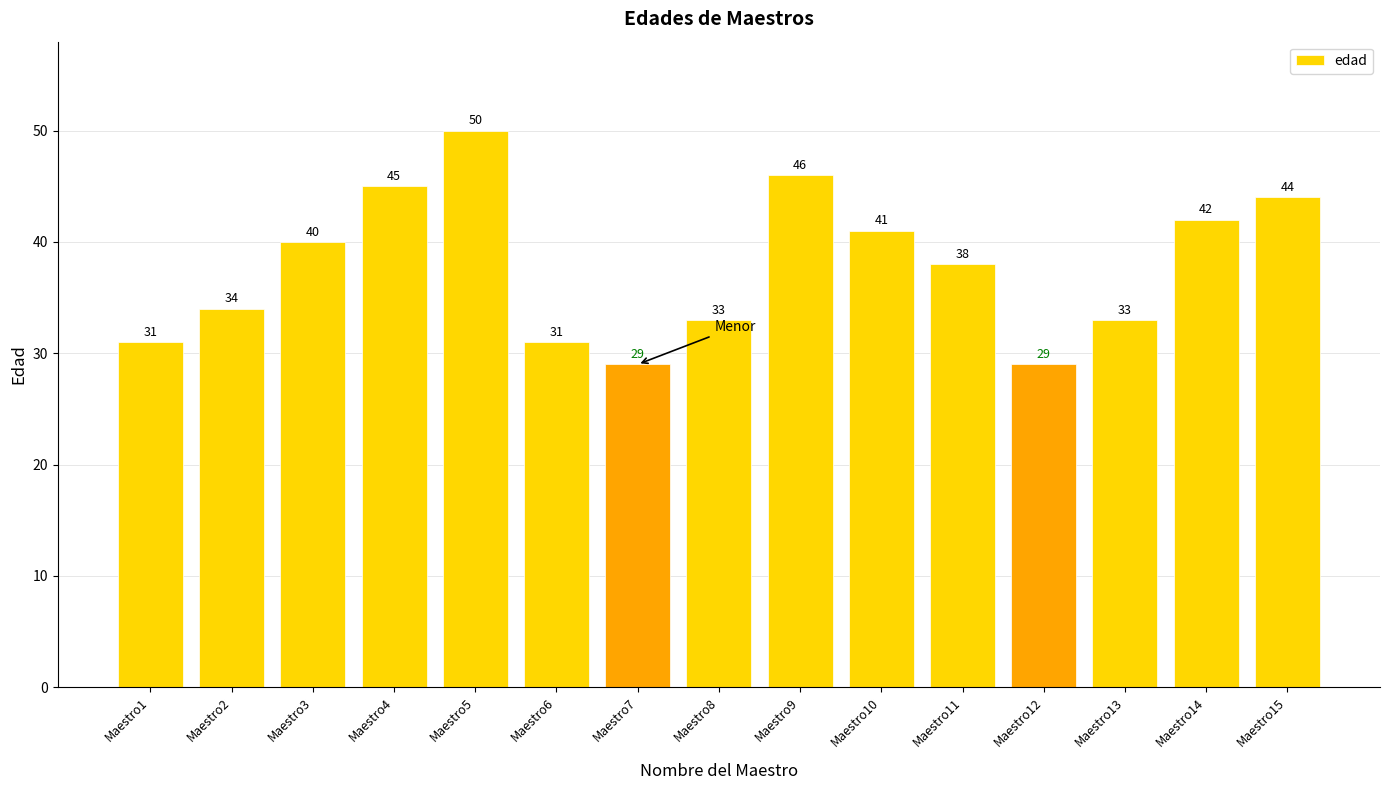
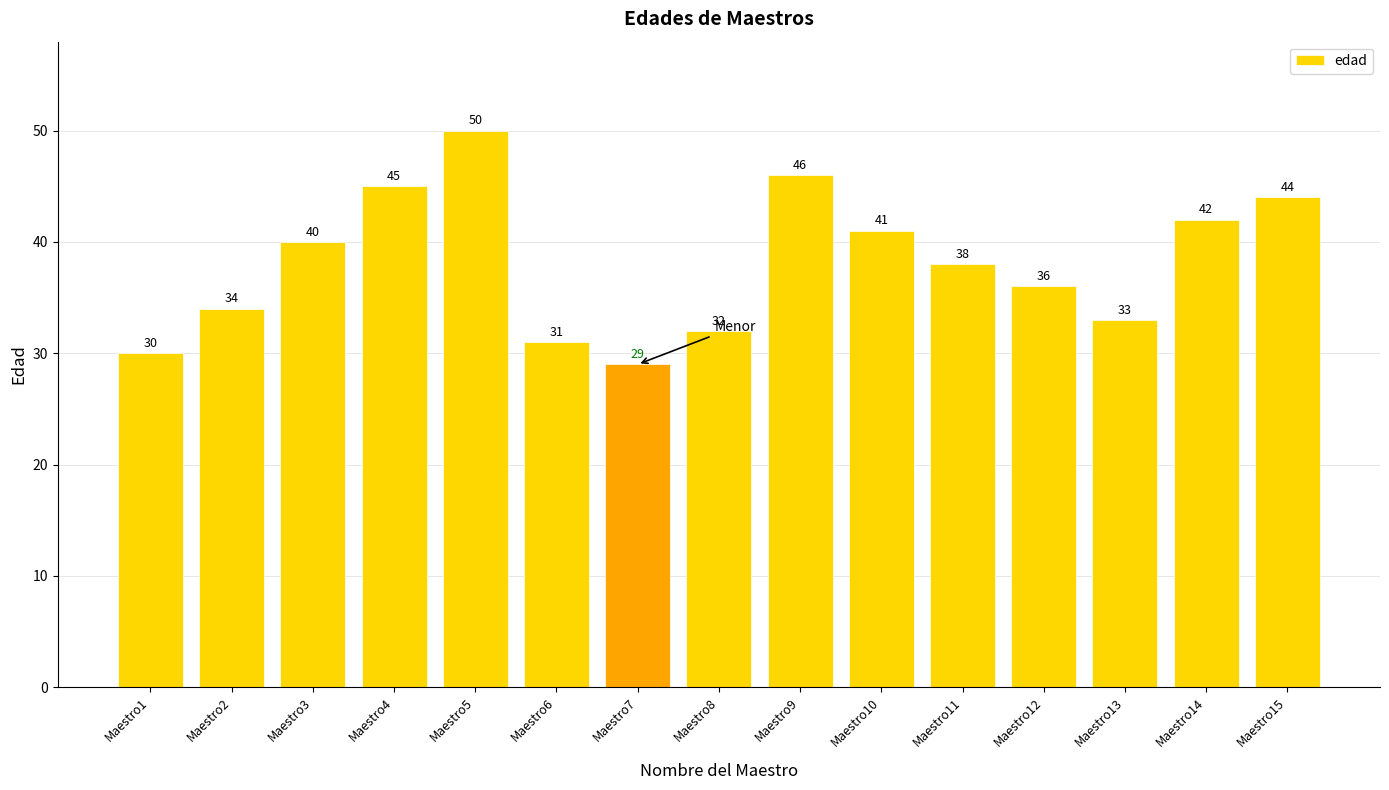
  {
-   "Maestro1": 31,
+   "Maestro1": 30,
    "Maestro2": 34,
    "Maestro3": 40,
    "Maestro4": 45,
    "Maestro5": 50,
    "Maestro6": 31,
-   "Maestro8": 33,
+   "Maestro8": 32,
    "Maestro9": 46,
    "Maestro10": 41,
    "Maestro11": 38,
-   "Maestro12": 29,
+   "Maestro12": 36,
    "Maestro13": 33,
    "Maestro14": 42,
    "Maestro15": 44
  }
